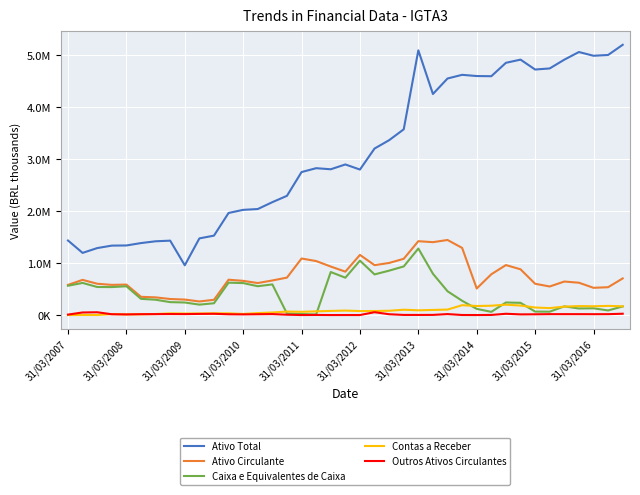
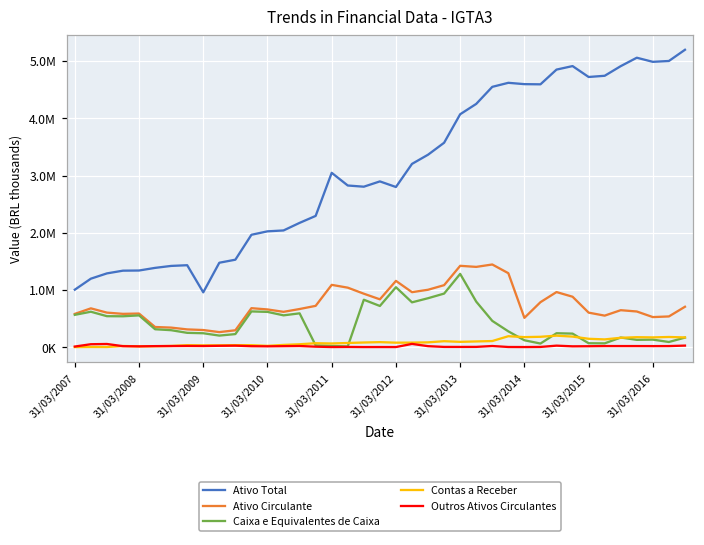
  {
    "Ativo Total": {
-     "31/03/2007": 1400000,
+     "31/03/2007": 1000000,
      "31/03/2008": 1300000,
      "31/03/2009": 1000000,
      "31/03/2010": 2000000,
-     "31/03/2011": 2800000,
+     "31/03/2011": 3000000,
      "31/03/2012": 2800000,
-     "31/03/2013": 5100000,
+     "31/03/2013": 4100000,
      "31/03/2014": 4600000,
      "31/03/2015": 4700000,
      "31/03/2016": 5000000
    },
    "Ativo Circulante": {
      "31/03/2009": 300000,
      "31/03/2011": 1100000,
      "31/03/2012": 1200000,
      "31/03/2013": 1400000,
      "31/03/2014": 500000,
      "31/03/2015": 600000,
      "31/03/2016": 500000
    },
    "Caixa e Equivalentes de Caixa": {
      "31/03/2009": 200000,
      "31/03/2012": 1000000,
      "31/03/2013": 1300000,
      "31/03/2014": 100000,
      "31/03/2015": 100000
    },
    "Contas a Receber": {
      "31/03/2012": 100000,
      "31/03/2013": 100000,
      "31/03/2014": 200000,
      "31/03/2015": 100000
    },
    "Outros Ativos Circulantes": {
      "31/03/2012": 0,
      "31/03/2013": 0,
      "31/03/2014": 0,
      "31/03/2015": 0,
      "31/03/2016": 0
    }
  }
